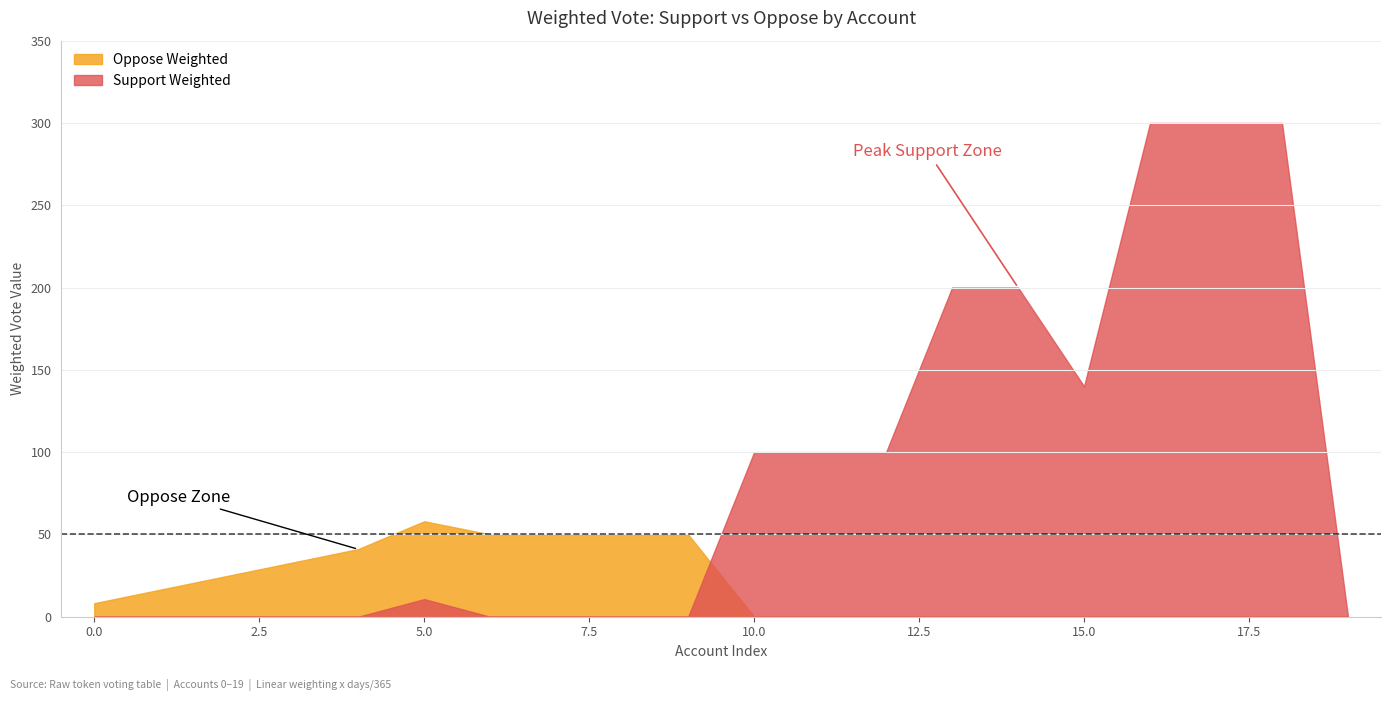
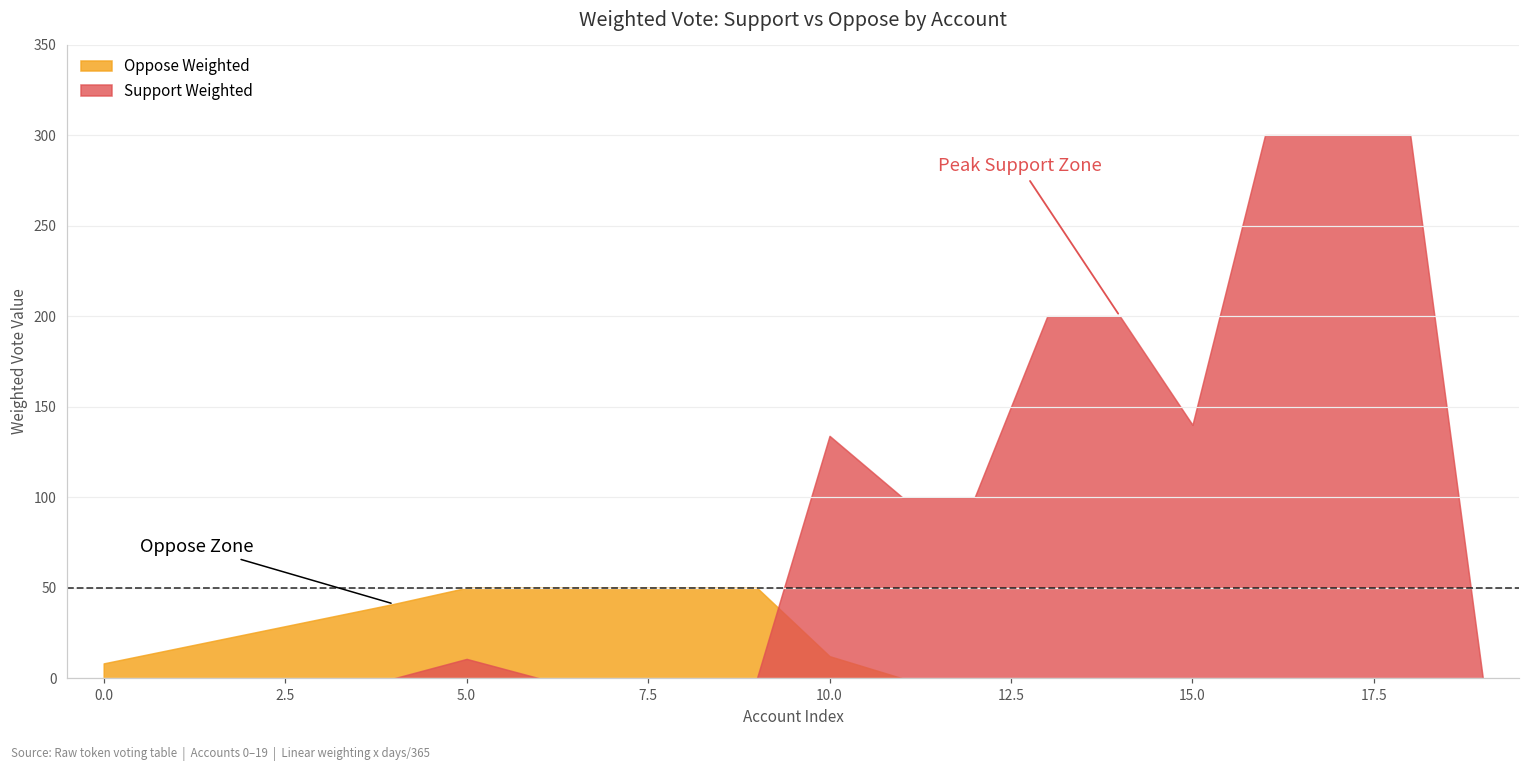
  {
    "Oppose Weighted": {
      "0.0": 8,
-     "5.0": 58,
-     "10.0": 0,
+     "5.0": 50,
+     "10.0": 12,
      "15.0": 0
    },
    "Support Weighted": {
      "0.0": 0,
      "5.0": 11,
-     "10.0": 100,
+     "10.0": 134,
      "15.0": 140
    }
  }
